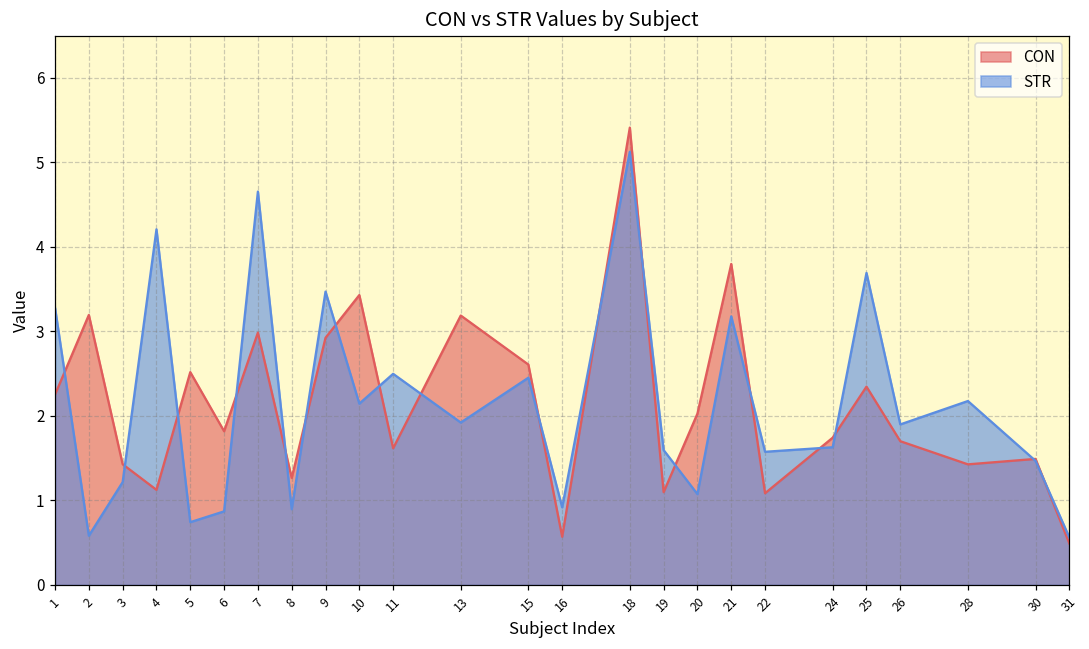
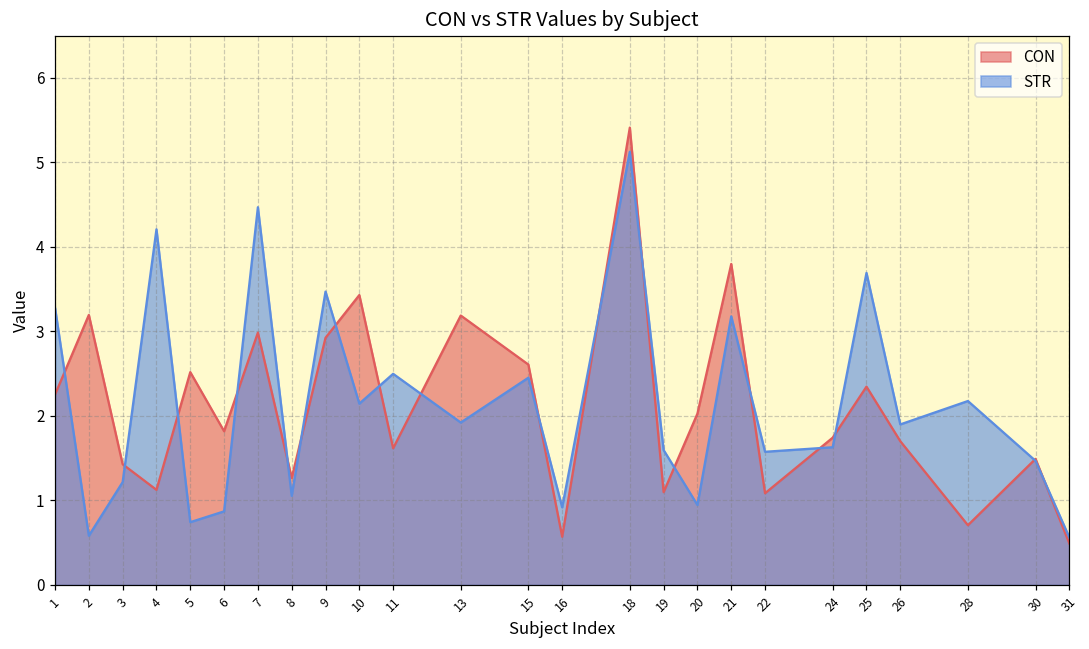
  {
    "CON": {
      "1": 2.3,
      "2": 3.2,
      "3": 1.4,
      "4": 1.1,
      "5": 2.5,
      "6": 1.8,
      "7": 3.0,
      "8": 1.3,
      "9": 2.9,
      "10": 3.4,
      "11": 1.6,
      "13": 3.2,
      "15": 2.6,
      "16": 0.6,
      "18": 5.4,
      "19": 1.1,
      "20": 2.0,
      "21": 3.8,
      "22": 1.1,
      "24": 1.7,
      "25": 2.3,
      "26": 1.7,
-     "28": 1.4,
+     "28": 0.7,
      "31": 0.5
    },
    "STR": {
      "1": 3.3,
      "2": 0.6,
      "3": 1.2,
      "4": 4.2,
      "5": 0.7,
      "6": 0.9,
-     "7": 4.7,
-     "8": 0.9,
+     "7": 4.5,
+     "8": 1.1,
      "9": 3.5,
      "10": 2.1,
      "11": 2.5,
      "13": 1.9,
      "15": 2.5,
      "16": 0.9,
      "18": 5.1,
      "19": 1.6,
-     "20": 1.1,
+     "20": 0.9,
      "21": 3.2,
      "22": 1.6,
      "24": 1.6,
      "25": 3.7,
      "26": 1.9,
      "28": 2.2,
      "31": 0.6
    }
  }
